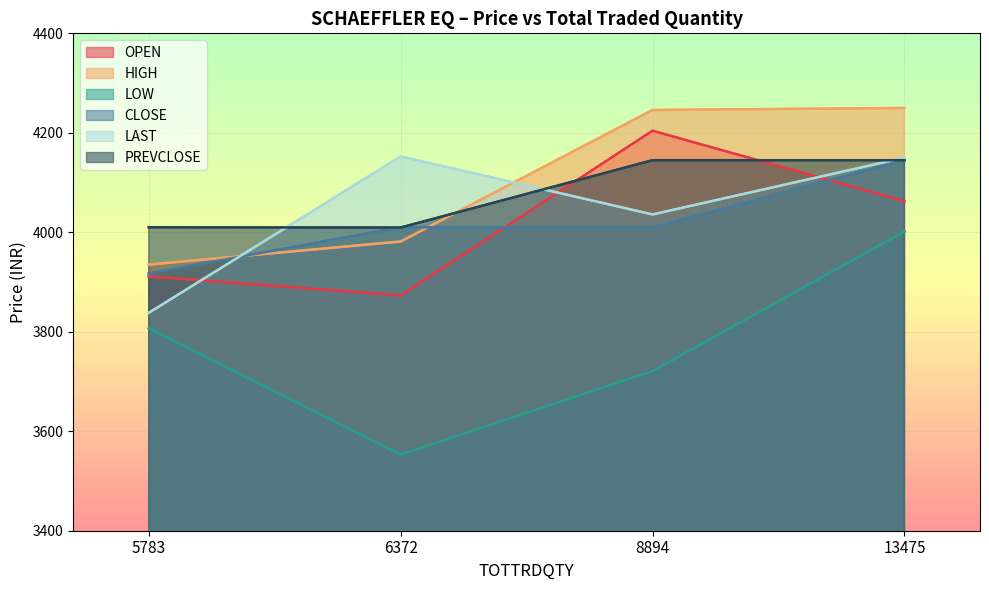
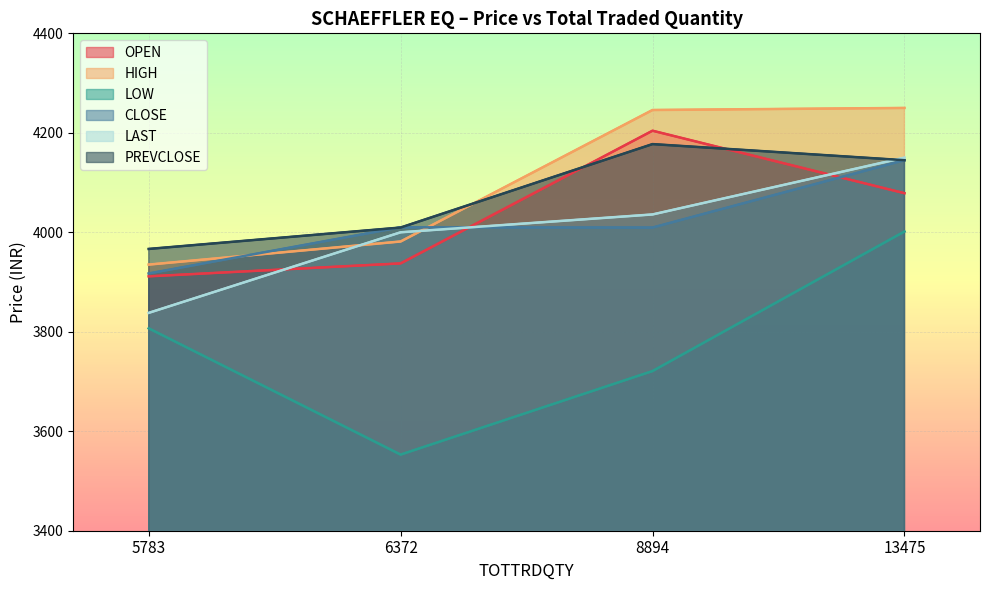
  {
    "OPEN": {
      "5783": 3910,
-     "6372": 3870,
+     "6372": 3940,
      "8894": 4200,
-     "13475": 4060
+     "13475": 4080
    },
    "HIGH": {
      "5783": 3940,
      "6372": 3980,
      "8894": 4250,
      "13475": 4250
    },
    "LAST": {
      "5783": 3840,
-     "6372": 4150,
+     "6372": 4000,
      "8894": 4040
    },
    "PREVCLOSE": {
-     "5783": 4010,
-     "8894": 4140
+     "5783": 3970,
+     "8894": 4180
    }
  }
